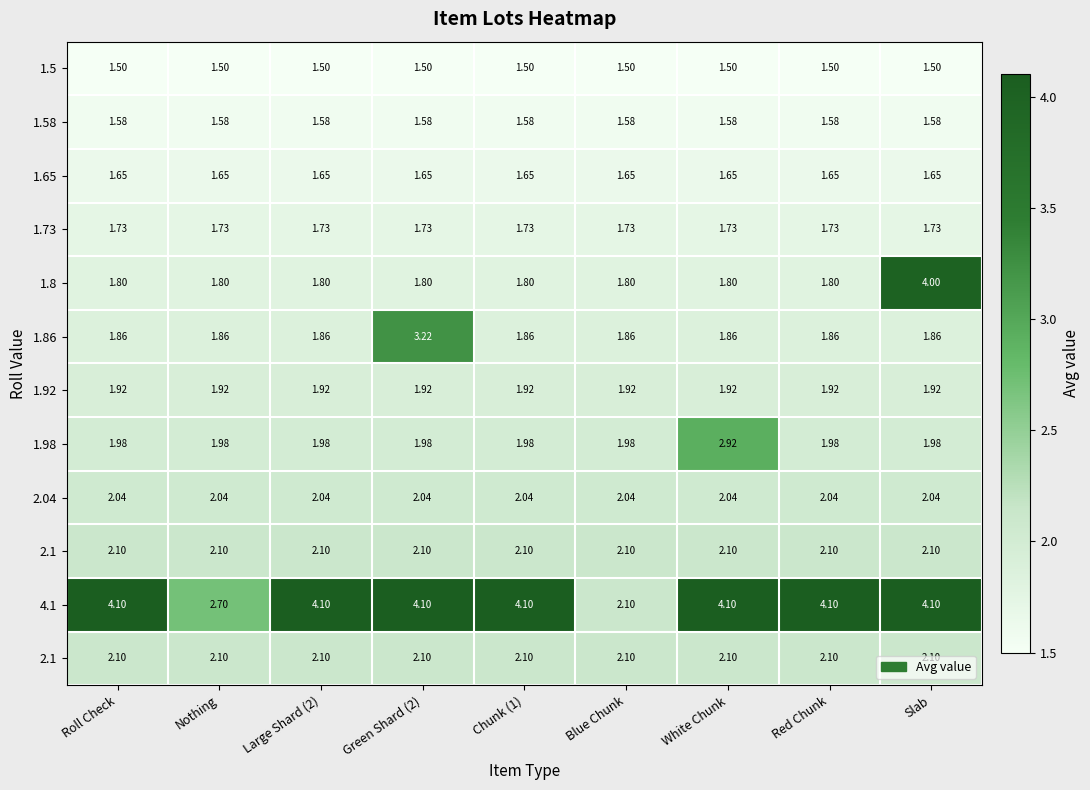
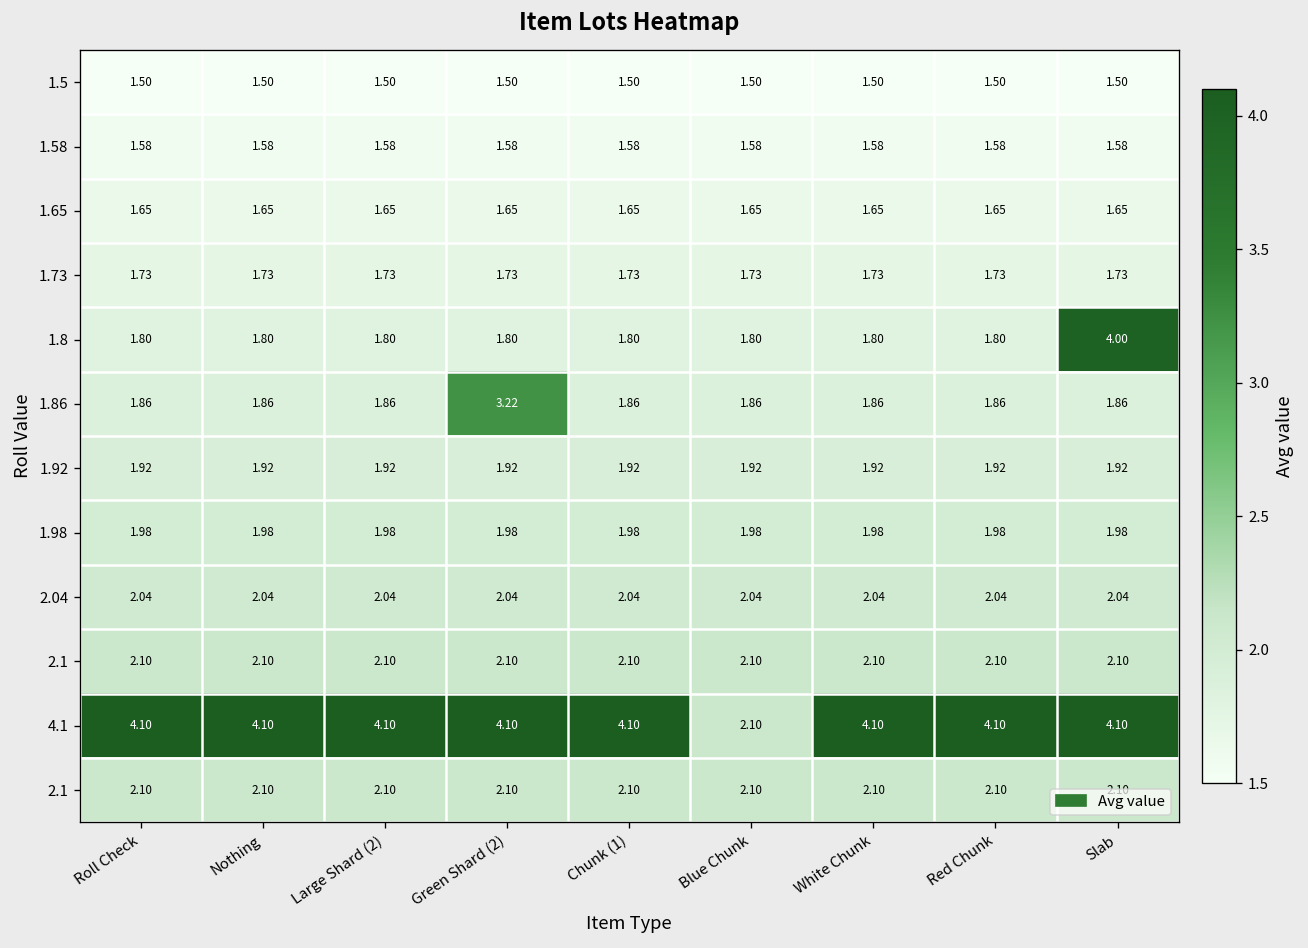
  {
    "1.5": {
      "Roll Check": 1.50,
      "Nothing": 1.50,
      "Large Shard (2)": 1.50,
      "Green Shard (2)": 1.50,
      "Chunk (1)": 1.50,
      "Blue Chunk": 1.50,
      "White Chunk": 1.50,
      "Red Chunk": 1.50,
      "Slab": 1.50
    },
    "1.58": {
      "Roll Check": 1.58,
      "Nothing": 1.58,
      "Large Shard (2)": 1.58,
      "Green Shard (2)": 1.58,
      "Chunk (1)": 1.58,
      "Blue Chunk": 1.58,
      "White Chunk": 1.58,
      "Red Chunk": 1.58,
      "Slab": 1.58
    },
    "1.65": {
      "Roll Check": 1.65,
      "Nothing": 1.65,
      "Large Shard (2)": 1.65,
      "Green Shard (2)": 1.65,
      "Chunk (1)": 1.65,
      "Blue Chunk": 1.65,
      "White Chunk": 1.65,
      "Red Chunk": 1.65,
      "Slab": 1.65
    },
    "1.73": {
      "Roll Check": 1.73,
      "Nothing": 1.73,
      "Large Shard (2)": 1.73,
      "Green Shard (2)": 1.73,
      "Chunk (1)": 1.73,
      "Blue Chunk": 1.73,
      "White Chunk": 1.73,
      "Red Chunk": 1.73,
      "Slab": 1.73
    },
    "1.8": {
      "Roll Check": 1.80,
      "Nothing": 1.80,
      "Large Shard (2)": 1.80,
      "Green Shard (2)": 1.80,
      "Chunk (1)": 1.80,
      "Blue Chunk": 1.80,
      "White Chunk": 1.80,
      "Red Chunk": 1.80,
      "Slab": 4.00
    },
    "1.86": {
      "Roll Check": 1.86,
      "Nothing": 1.86,
      "Large Shard (2)": 1.86,
      "Green Shard (2)": 3.22,
      "Chunk (1)": 1.86,
      "Blue Chunk": 1.86,
      "White Chunk": 1.86,
      "Red Chunk": 1.86,
      "Slab": 1.86
    },
    "1.92": {
      "Roll Check": 1.92,
      "Nothing": 1.92,
      "Large Shard (2)": 1.92,
      "Green Shard (2)": 1.92,
      "Chunk (1)": 1.92,
      "Blue Chunk": 1.92,
      "White Chunk": 1.92,
      "Red Chunk": 1.92,
      "Slab": 1.92
    },
    "1.98": {
      "Roll Check": 1.98,
      "Nothing": 1.98,
      "Large Shard (2)": 1.98,
      "Green Shard (2)": 1.98,
      "Chunk (1)": 1.98,
      "Blue Chunk": 1.98,
-     "White Chunk": 2.92,
+     "White Chunk": 1.98,
      "Red Chunk": 1.98,
      "Slab": 1.98
    },
    "2.04": {
      "Roll Check": 2.04,
      "Nothing": 2.04,
      "Large Shard (2)": 2.04,
      "Green Shard (2)": 2.04,
      "Chunk (1)": 2.04,
      "Blue Chunk": 2.04,
      "White Chunk": 2.04,
      "Red Chunk": 2.04,
      "Slab": 2.04
    },
    "4.1": {
      "Roll Check": 4.10,
-     "Nothing": 2.70,
+     "Nothing": 4.10,
      "Large Shard (2)": 4.10,
      "Green Shard (2)": 4.10,
      "Chunk (1)": 4.10,
      "Blue Chunk": 2.10,
      "White Chunk": 4.10,
      "Red Chunk": 4.10,
      "Slab": 4.10
    }
  }
